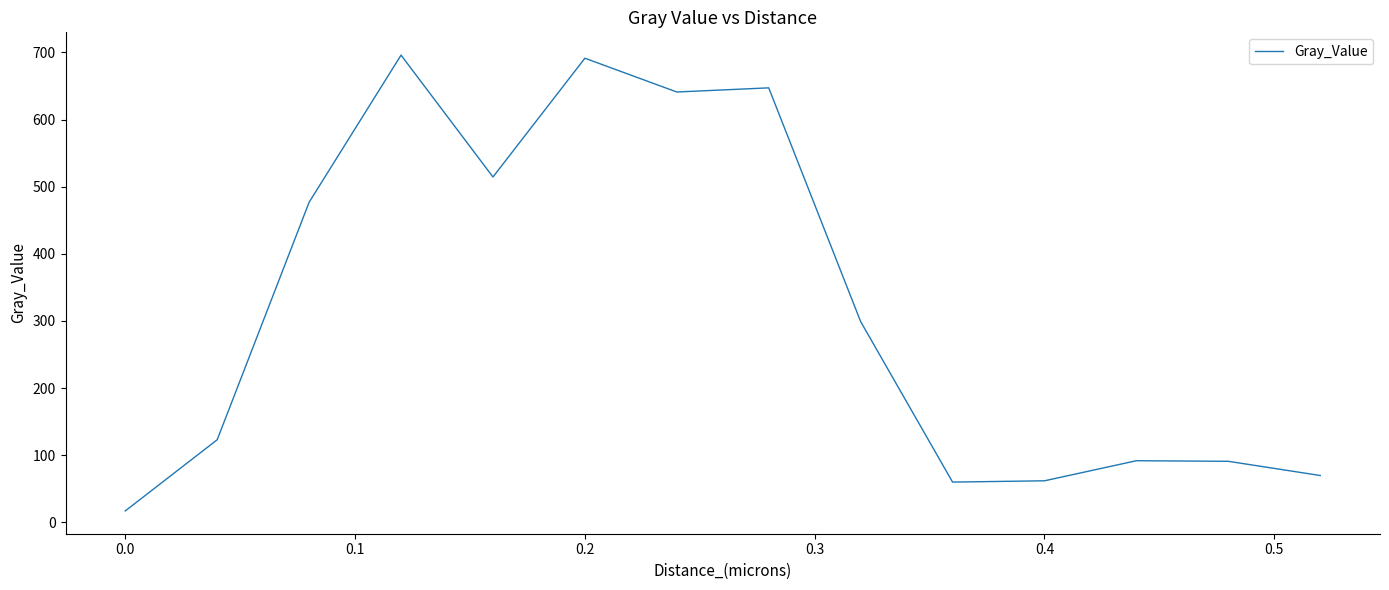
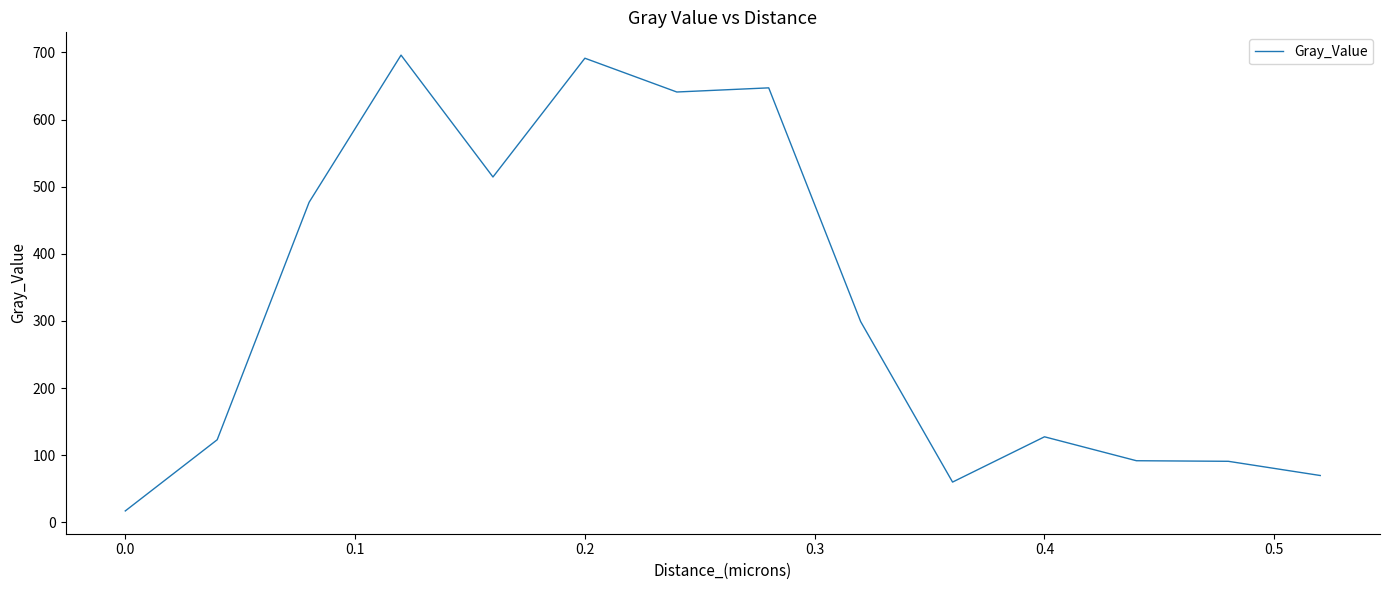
  {
    "0.0": 20,
    "0.2": 690,
-   "0.4": 60
+   "0.4": 130
  }
